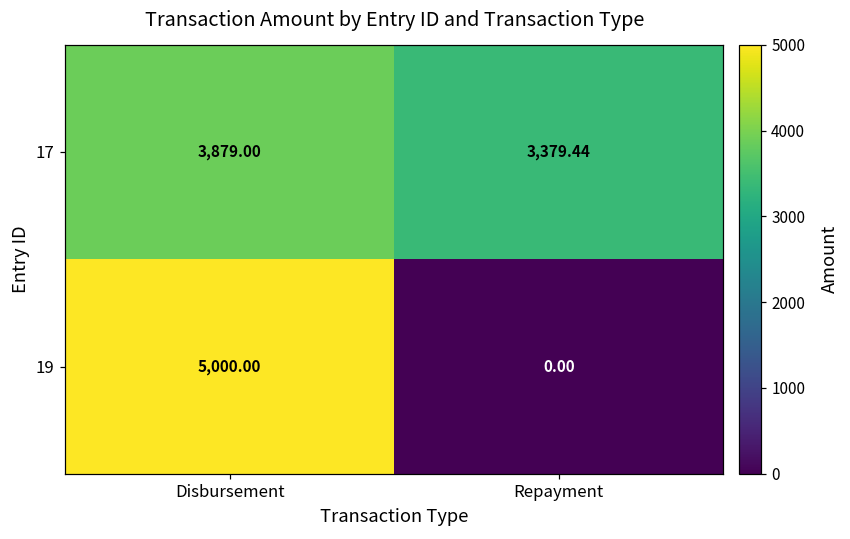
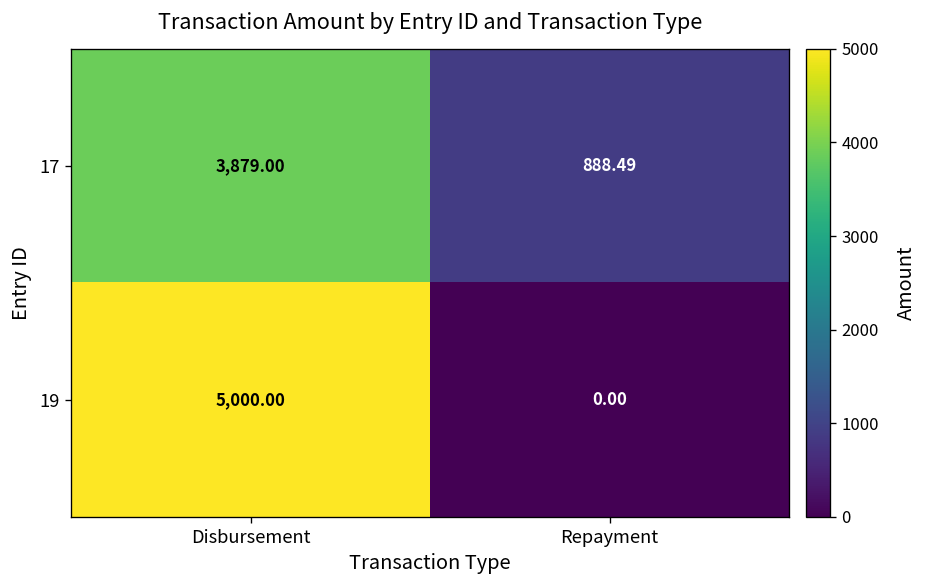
  {
    "17": {
      "Disbursement": "3,879.00",
-     "Repayment": "3,379.44"
+     "Repayment": "888.49"
    },
    "19": {
      "Disbursement": "5,000.00",
      "Repayment": "0.00"
    }
  }
